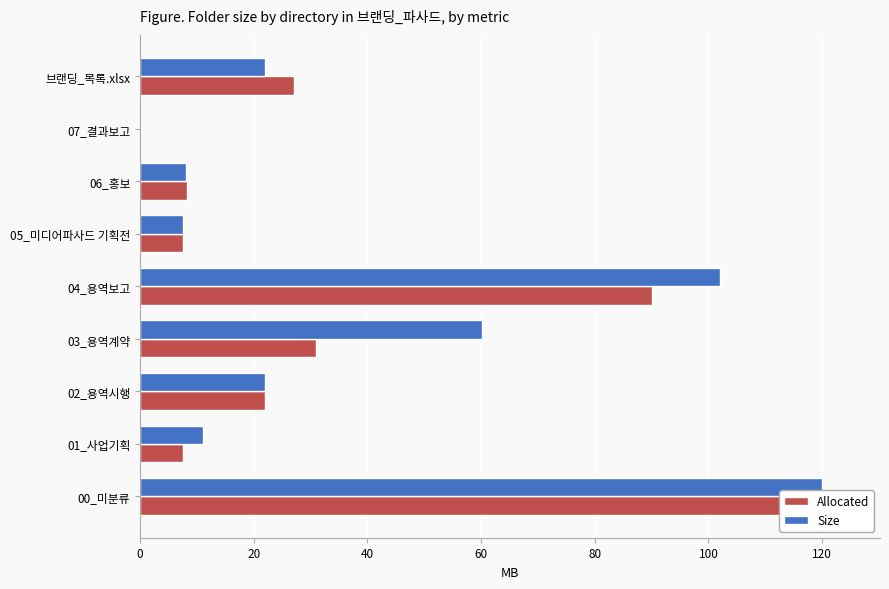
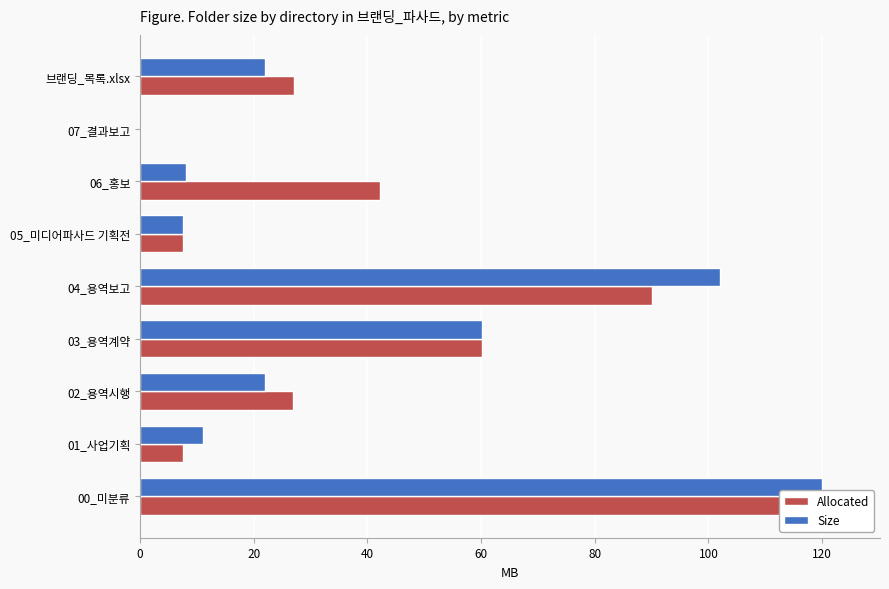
  {
    "Allocated": {
      "브랜딩_목록.xlsx": 27,
      "07_결과보고": 0,
-     "06_홍보": 8,
+     "06_홍보": 42,
      "05_미디어파사드 기획전": 8,
      "04_용역보고": 90,
-     "03_용역계약": 31,
-     "02_용역시행": 22,
+     "03_용역계약": 60,
+     "02_용역시행": 27,
      "01_사업기획": 8
    },
    "Size": {
      "브랜딩_목록.xlsx": 22,
      "07_결과보고": 0,
      "06_홍보": 8,
      "05_미디어파사드 기획전": 8,
      "04_용역보고": 102,
      "03_용역계약": 60,
      "02_용역시행": 22,
      "01_사업기획": 11,
      "00_미분류": 120
    }
  }
